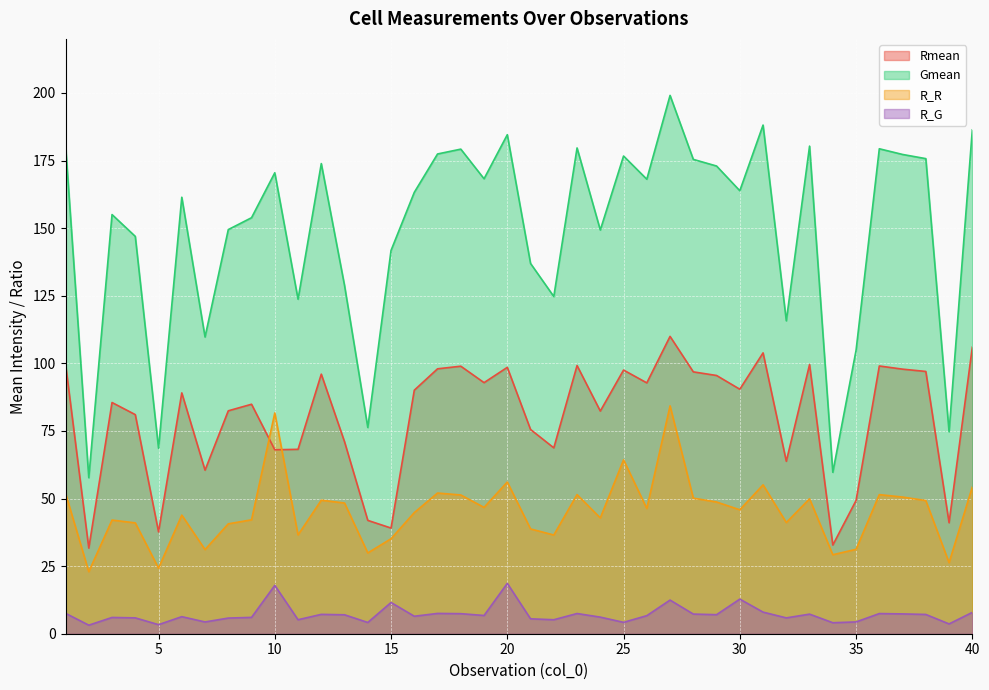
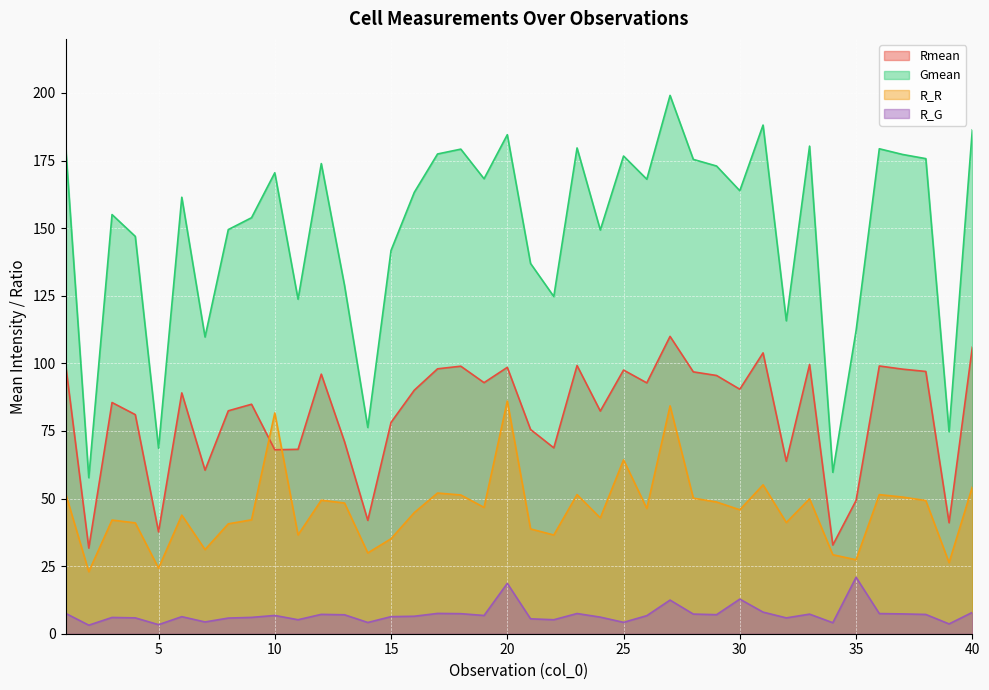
  {
    "Rmean": {
      "5": 38,
      "10": 68,
-     "15": 39,
+     "15": 78,
      "20": 99,
      "25": 98,
      "30": 90,
      "35": 49,
      "40": 106
    },
    "Gmean": {
      "5": 69,
      "10": 170,
      "15": 142,
      "20": 185,
      "25": 177,
      "30": 164,
-     "35": 105,
+     "35": 112,
      "40": 186
    },
    "R_R": {
      "5": 24,
      "10": 82,
      "15": 35,
-     "20": 56,
+     "20": 86,
      "25": 64,
      "30": 46,
-     "35": 31,
+     "35": 27,
      "40": 54
    },
    "R_G": {
      "5": 3,
-     "10": 18,
-     "15": 12,
+     "10": 7,
+     "15": 6,
      "20": 19,
      "25": 4,
      "30": 13,
-     "35": 4,
+     "35": 21,
      "40": 8
    }
  }
